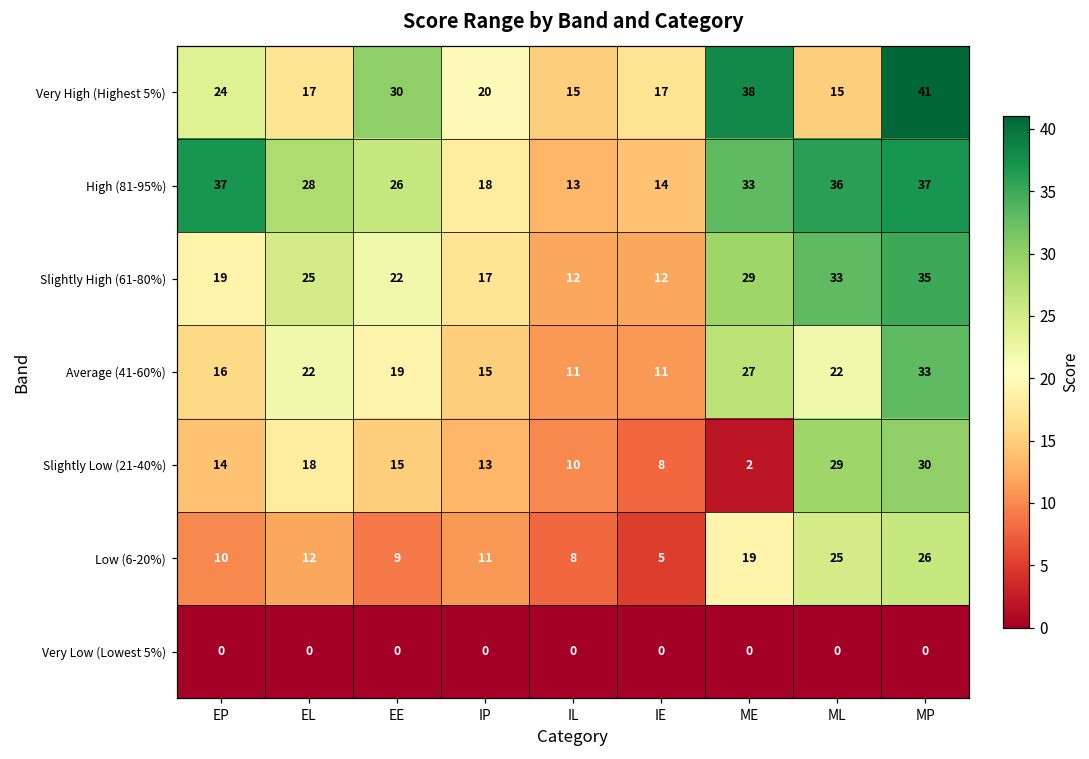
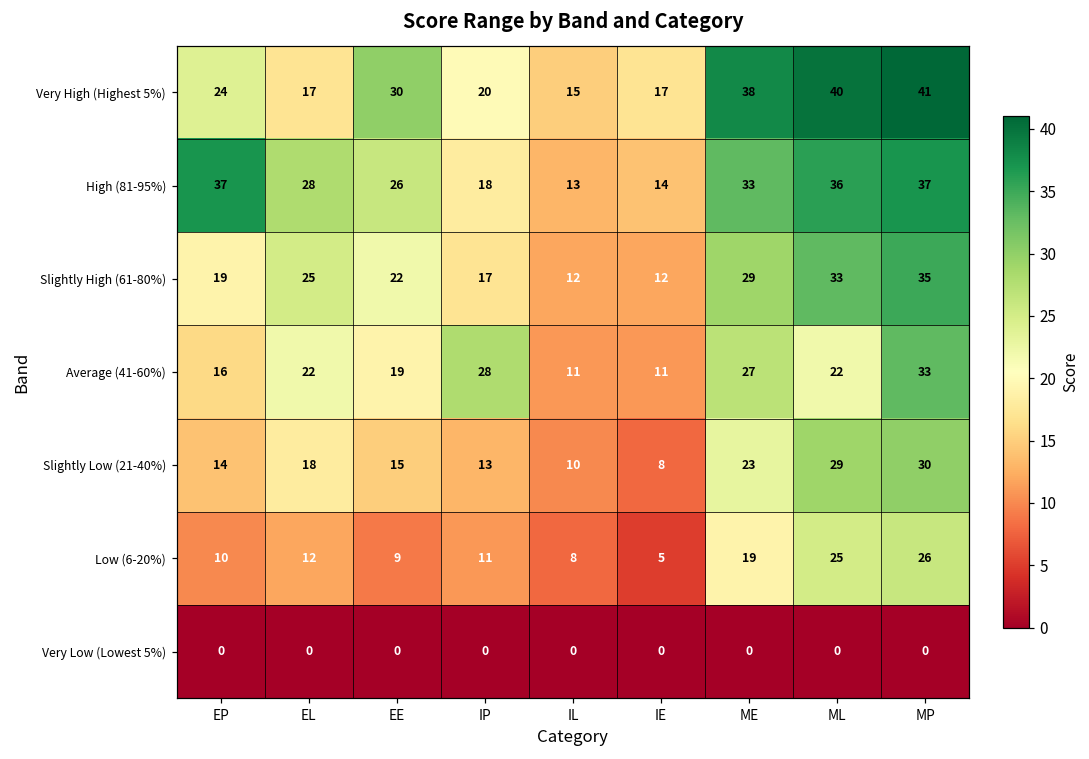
  {
    "Very High (Highest 5%)": {
      "EP": 24,
      "EL": 17,
      "EE": 30,
      "IP": 20,
      "IL": 15,
      "IE": 17,
      "ME": 38,
-     "ML": 15,
+     "ML": 40,
      "MP": 41
    },
    "High (81-95%)": {
      "EP": 37,
      "EL": 28,
      "EE": 26,
      "IP": 18,
      "IL": 13,
      "IE": 14,
      "ME": 33,
      "ML": 36,
      "MP": 37
    },
    "Slightly High (61-80%)": {
      "EP": 19,
      "EL": 25,
      "EE": 22,
      "IP": 17,
      "IL": 12,
      "IE": 12,
      "ME": 29,
      "ML": 33,
      "MP": 35
    },
    "Average (41-60%)": {
      "EP": 16,
      "EL": 22,
      "EE": 19,
-     "IP": 15,
+     "IP": 28,
      "IL": 11,
      "IE": 11,
      "ME": 27,
      "ML": 22,
      "MP": 33
    },
    "Slightly Low (21-40%)": {
      "EP": 14,
      "EL": 18,
      "EE": 15,
      "IP": 13,
      "IL": 10,
      "IE": 8,
-     "ME": 2,
+     "ME": 23,
      "ML": 29,
      "MP": 30
    },
    "Low (6-20%)": {
      "EP": 10,
      "EL": 12,
      "EE": 9,
      "IP": 11,
      "IL": 8,
      "IE": 5,
      "ME": 19,
      "ML": 25,
      "MP": 26
    },
    "Very Low (Lowest 5%)": {
      "EP": 0,
      "EL": 0,
      "EE": 0,
      "IP": 0,
      "IL": 0,
      "IE": 0,
      "ME": 0,
      "ML": 0,
      "MP": 0
    }
  }
